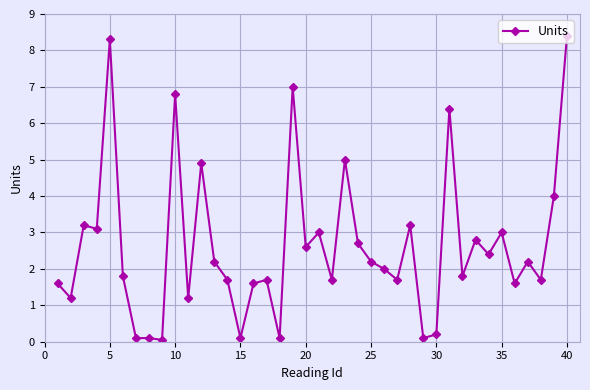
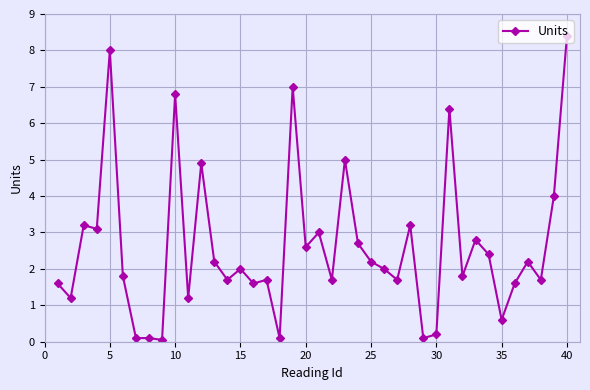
  {
-   "5": 8.3,
+   "5": 8.0,
    "10": 6.8,
-   "15": 0.1,
+   "15": 2.0,
    "20": 2.6,
    "25": 2.2,
    "30": 0.2,
-   "35": 3.0
+   "35": 0.6
  }
